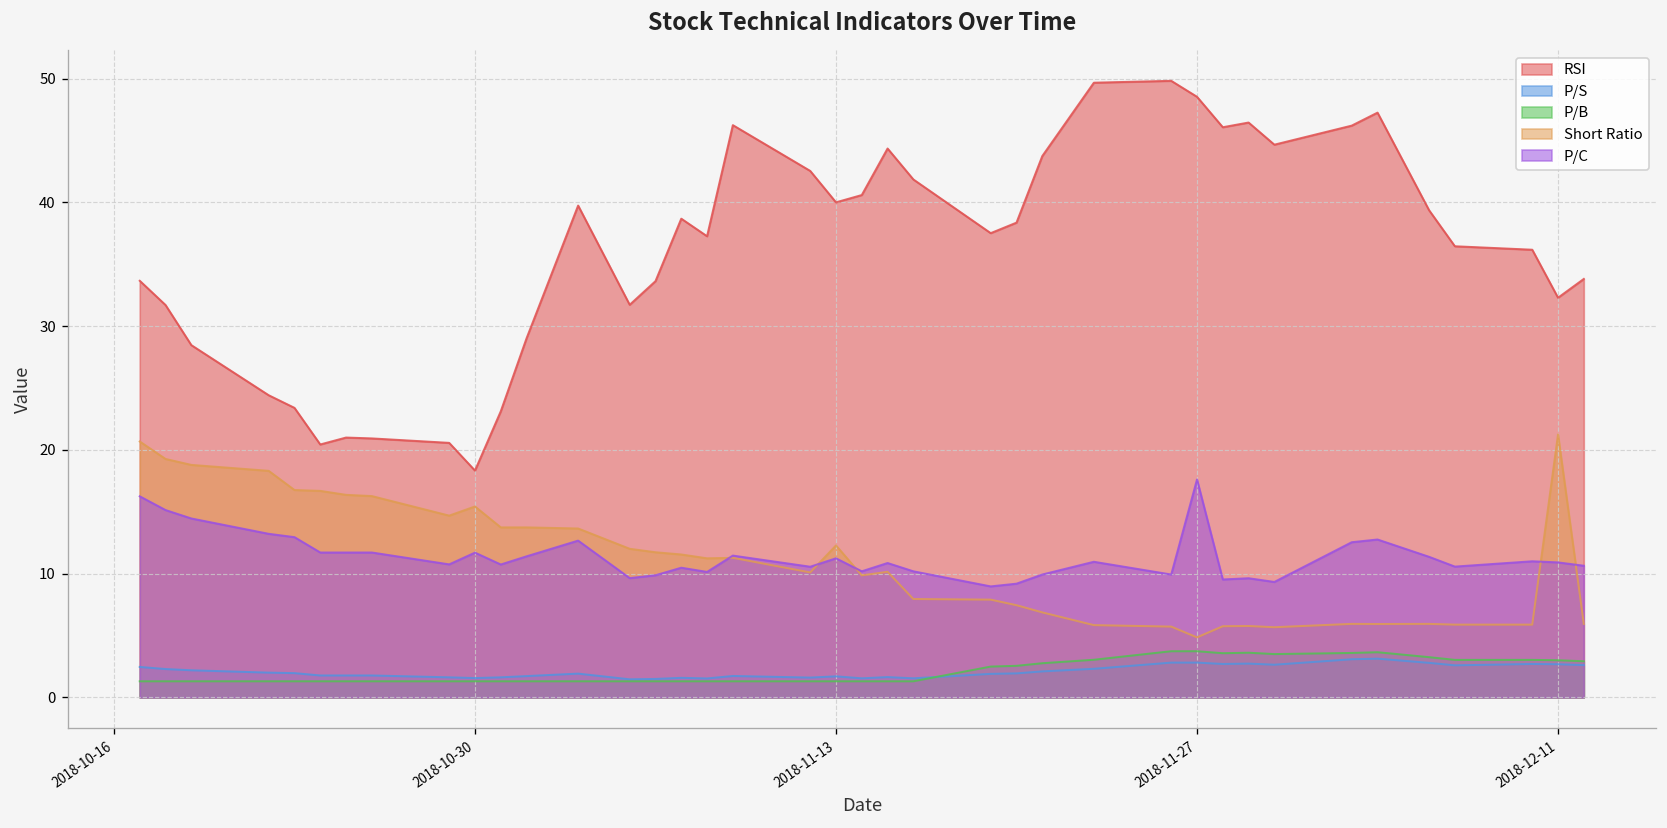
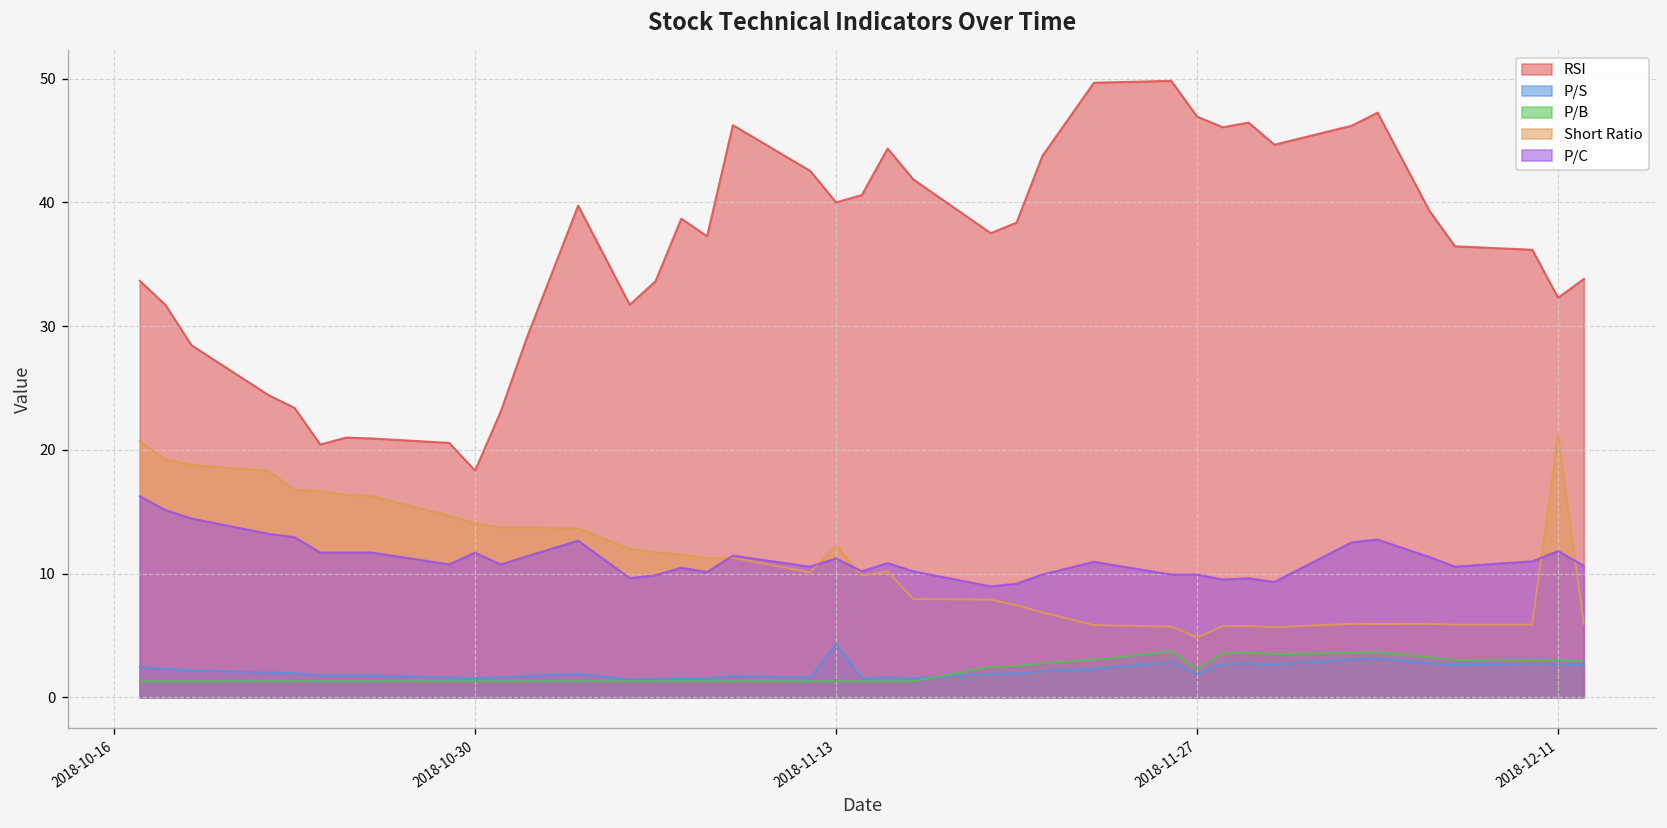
  {
    "RSI": {
      "2018-10-30": 18.3,
      "2018-11-13": 40.0,
-     "2018-11-27": 48.5,
+     "2018-11-27": 46.9,
      "2018-12-11": 32.3
    },
    "P/S": {
      "2018-10-30": 1.6,
-     "2018-11-13": 1.7,
-     "2018-11-27": 2.8,
+     "2018-11-13": 4.3,
+     "2018-11-27": 1.9,
      "2018-12-11": 2.7
    },
    "P/B": {
      "2018-10-30": 1.3,
      "2018-11-13": 1.3,
-     "2018-11-27": 3.7,
+     "2018-11-27": 2.3,
      "2018-12-11": 3.0
    },
    "Short Ratio": {
-     "2018-10-30": 15.4,
+     "2018-10-30": 14.1,
      "2018-11-13": 12.3,
      "2018-11-27": 4.9,
      "2018-12-11": 21.3
    },
    "P/C": {
      "2018-10-30": 11.7,
      "2018-11-13": 11.2,
-     "2018-11-27": 17.6,
-     "2018-12-11": 10.9
+     "2018-11-27": 9.9,
+     "2018-12-11": 11.8
    }
  }
